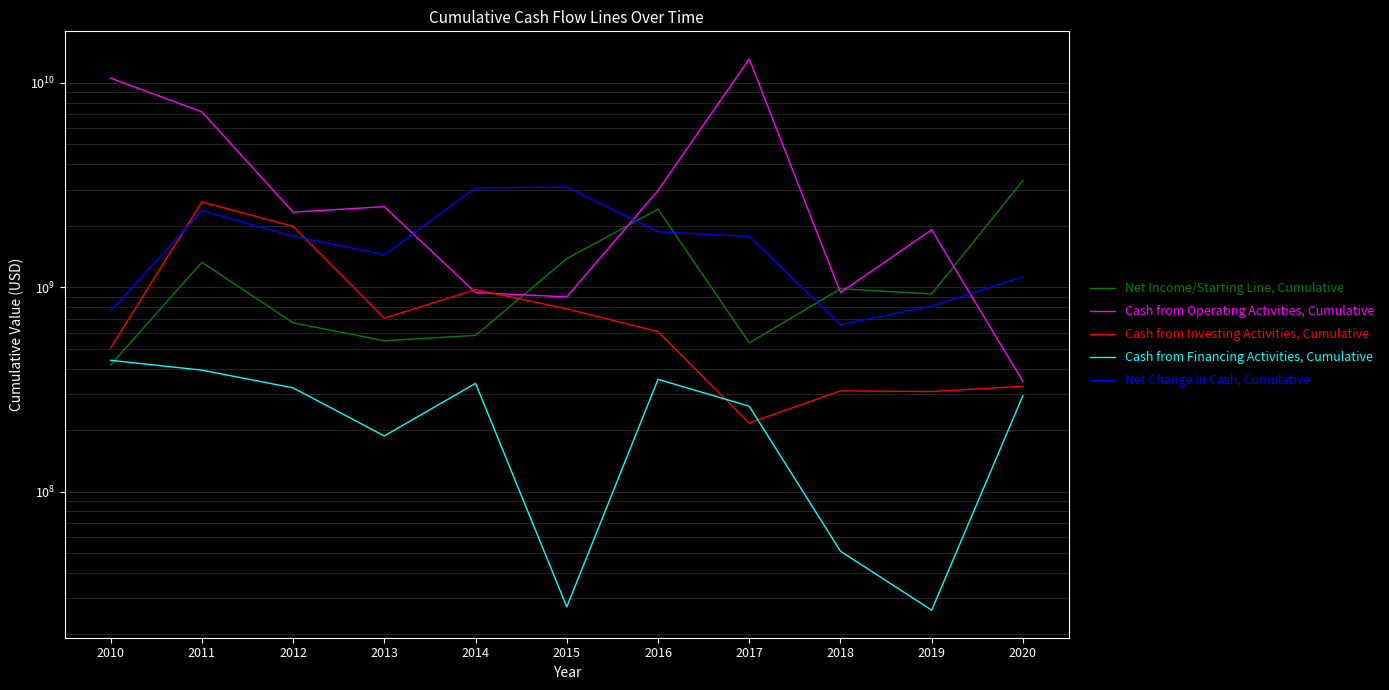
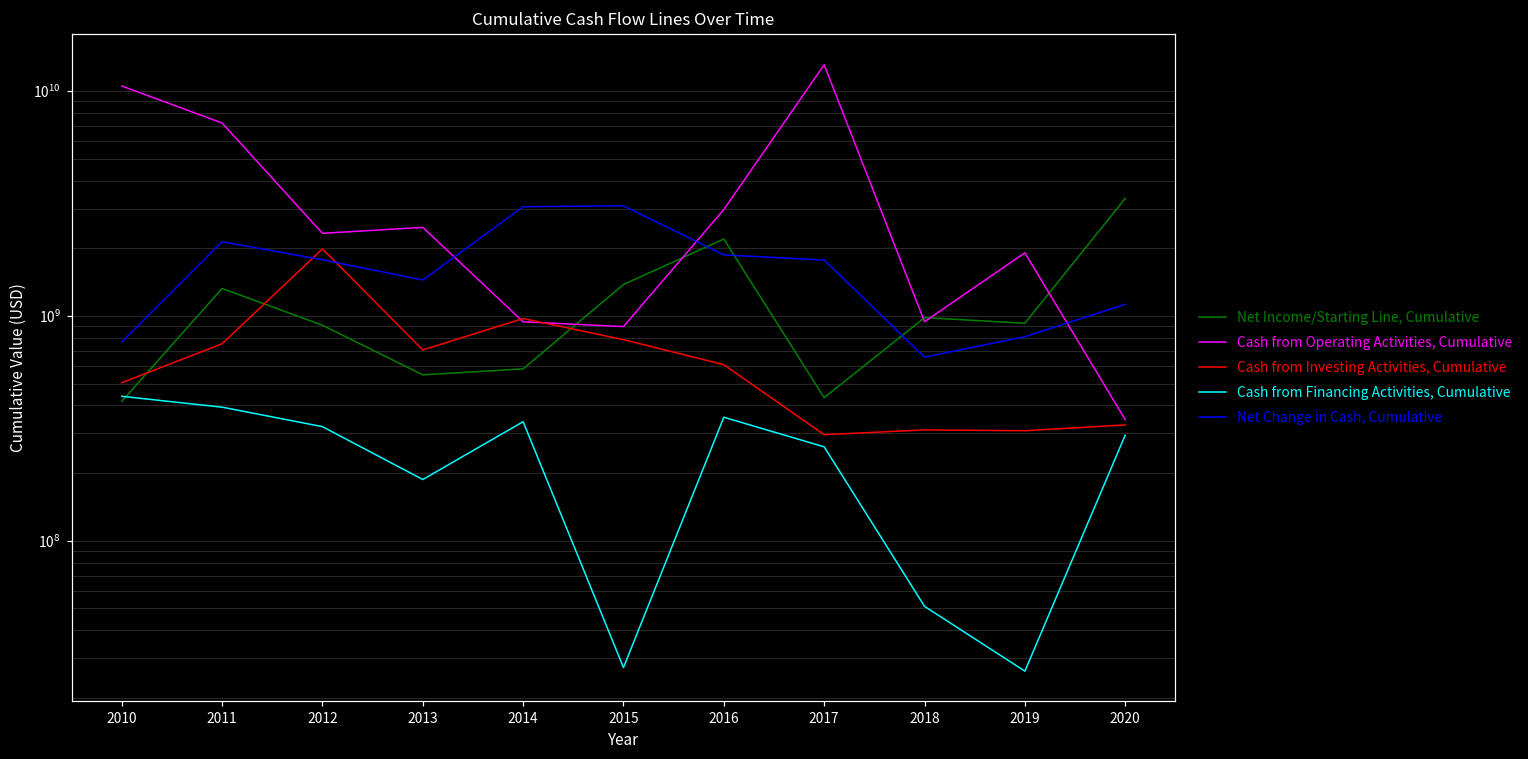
  {
    "Net Income/Starting Line, Cumulative": {
      "2010": 420000000,
      "2011": 1300000000,
-     "2012": 670000000,
+     "2012": 900000000,
      "2013": 550000000,
      "2014": 580000000,
      "2015": 1400000000,
-     "2016": 2400000000,
-     "2017": 530000000,
+     "2016": 2200000000,
+     "2017": 430000000,
      "2018": 1000000000,
      "2019": 900000000,
      "2020": 3300000000
    },
    "Cash from Operating Activities, Cumulative": {
      "2010": 11000000000,
      "2011": 7200000000,
      "2012": 2300000000,
      "2013": 2500000000,
      "2014": 900000000,
      "2015": 900000000,
      "2016": 3000000000,
      "2017": 13000000000,
      "2018": 900000000,
      "2019": 1900000000,
      "2020": 350000000
    },
    "Cash from Investing Activities, Cumulative": {
      "2010": 500000000,
-     "2011": 2600000000,
+     "2011": 750000000,
      "2012": 2000000000,
      "2013": 710000000,
      "2014": 1000000000,
      "2015": 780000000,
      "2016": 610000000,
-     "2017": 220000000,
+     "2017": 300000000,
      "2018": 310000000,
      "2019": 310000000,
      "2020": 330000000
    },
    "Cash from Financing Activities, Cumulative": {
      "2010": 440000000,
      "2011": 390000000,
      "2012": 320000000,
      "2013": 190000000,
      "2014": 340000000,
      "2015": 27000000,
      "2016": 350000000,
      "2017": 260000000,
      "2018": 51000000,
      "2019": 26000000,
      "2020": 290000000
    },
    "Net Change in Cash, Cumulative": {
      "2010": 770000000,
-     "2011": 2400000000,
+     "2011": 2100000000,
      "2012": 1800000000,
      "2013": 1400000000,
      "2014": 3100000000,
      "2015": 3100000000,
      "2016": 1900000000,
      "2017": 1800000000,
      "2018": 660000000,
      "2019": 810000000,
      "2020": 1100000000
    }
  }
